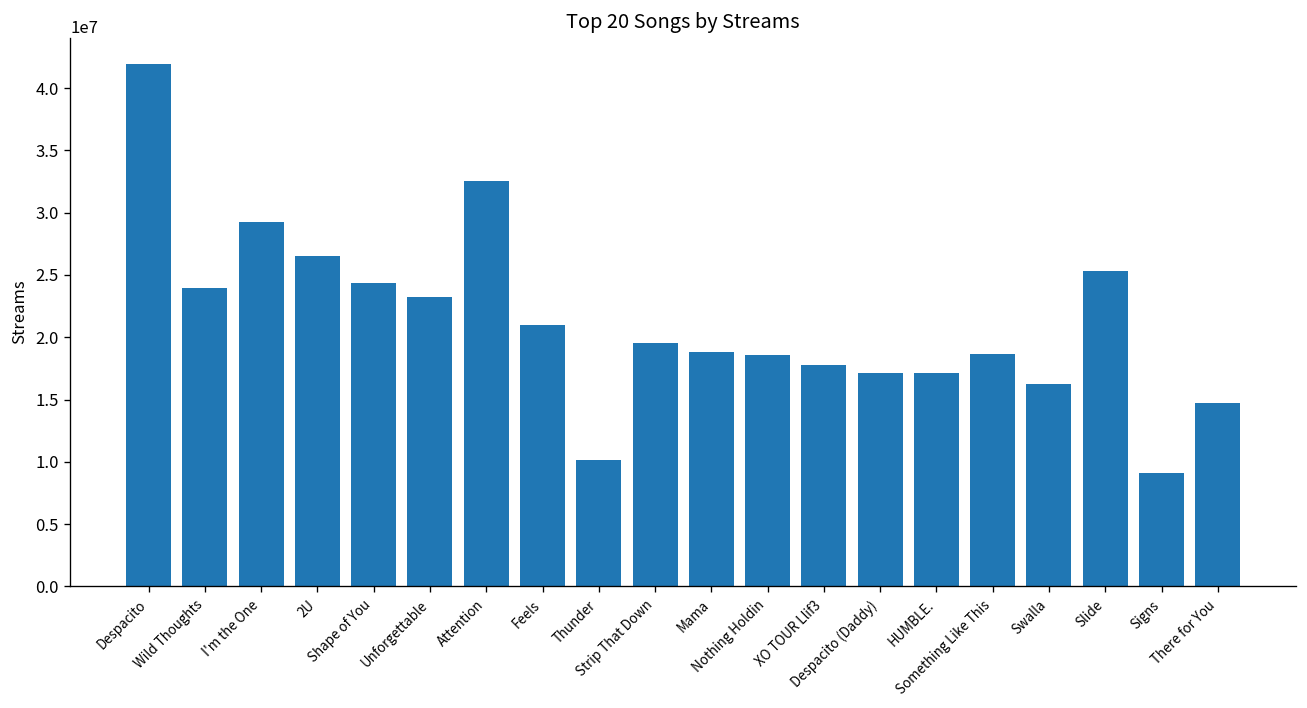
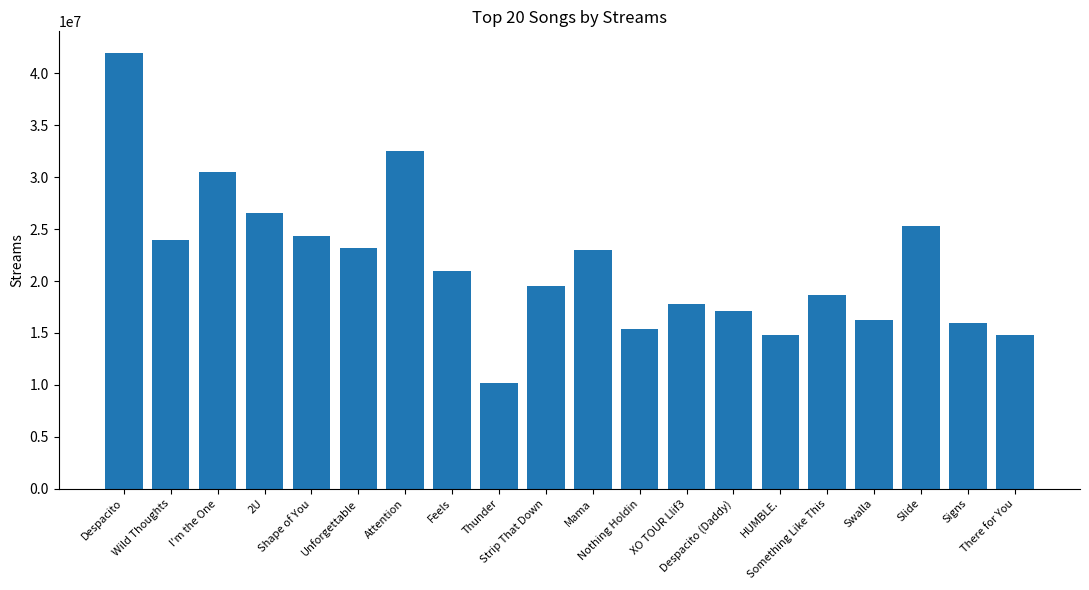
  {
    "Despacito": 42000000,
    "Wild Thoughts": 24000000,
-   "I'm the One": 29300000,
+   "I'm the One": 30500000,
    "2U": 26600000,
    "Shape of You": 24400000,
    "Unforgettable": 23200000,
    "Attention": 32600000,
    "Feels": 21000000,
    "Thunder": 10200000,
    "Strip That Down": 19500000,
-   "Mama": 18900000,
-   "Nothing Holdin": 18600000,
+   "Mama": 23000000,
+   "Nothing Holdin": 15300000,
    "XO TOUR Llif3": 17800000,
    "Despacito (Daddy)": 17100000,
-   "HUMBLE.": 17100000,
+   "HUMBLE.": 14800000,
    "Something Like This": 18700000,
    "Swalla": 16300000,
    "Slide": 25300000,
-   "Signs": 9100000,
+   "Signs": 16000000,
    "There for You": 14800000
  }
